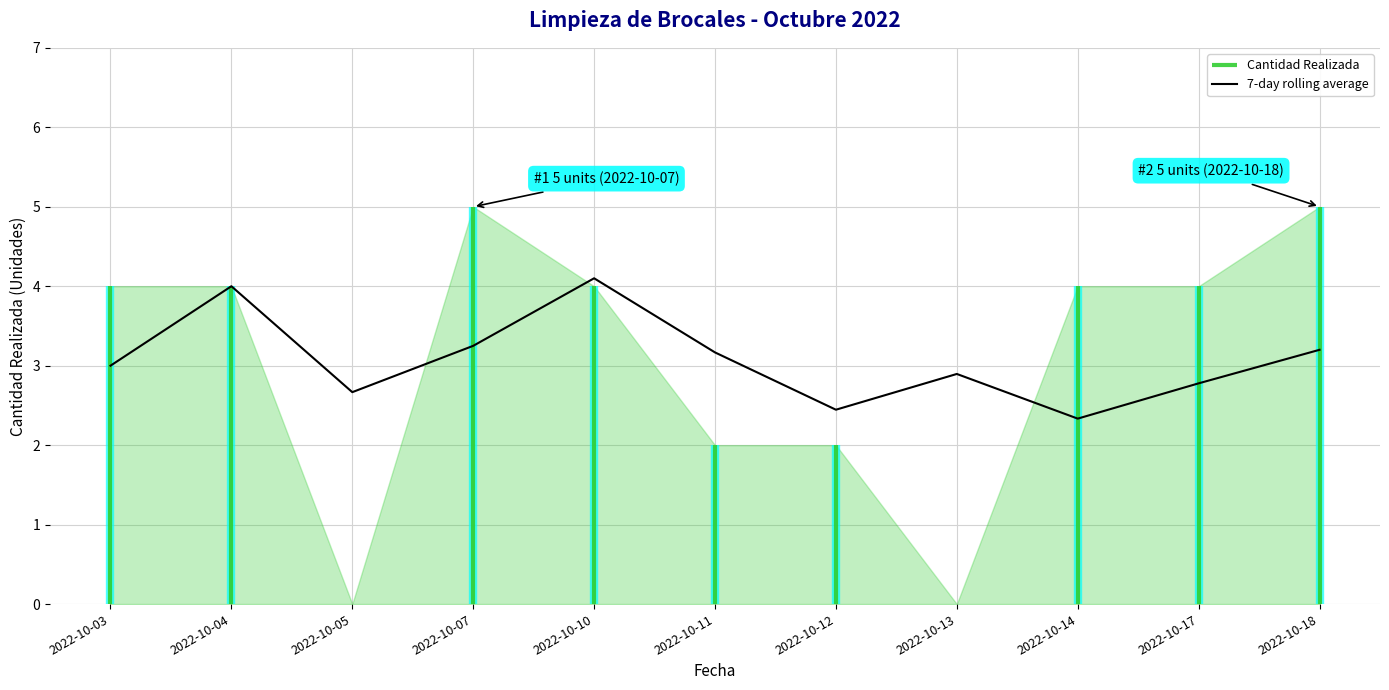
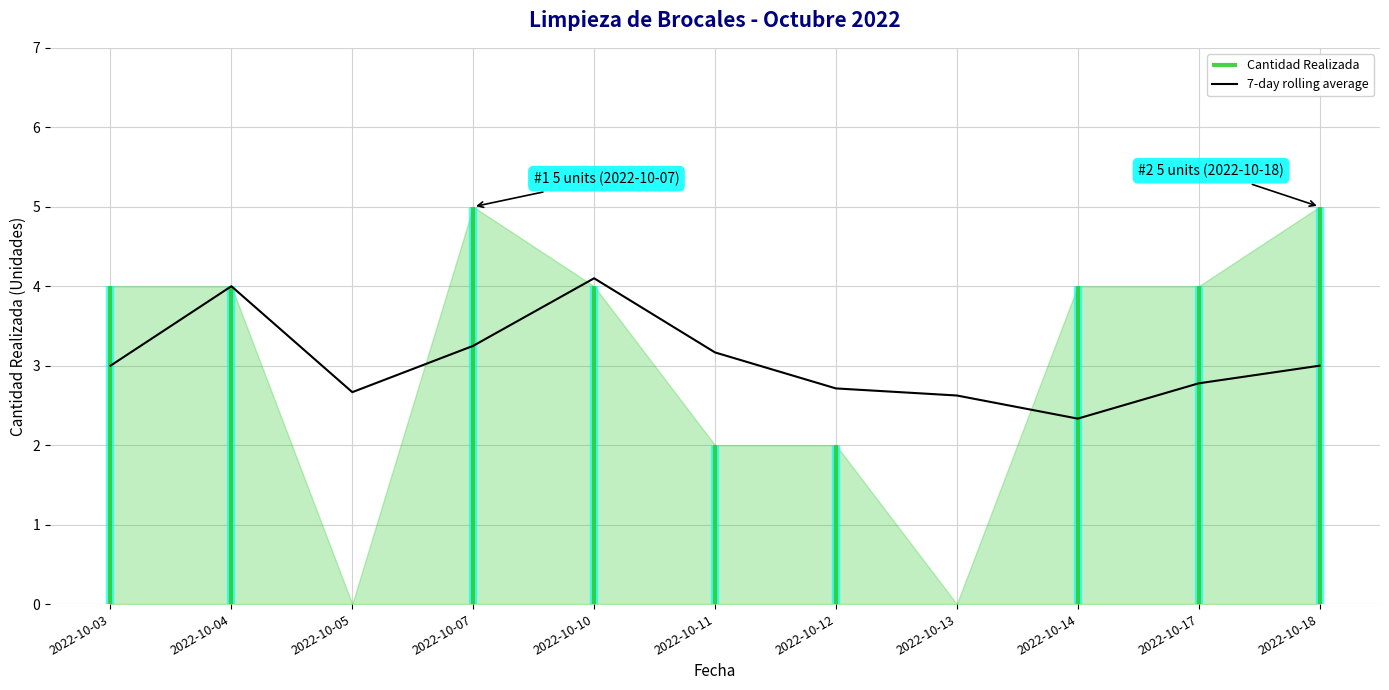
  {
    "7-day rolling average": {
      "2022-10-03": 3.0,
      "2022-10-05": 2.7,
      "2022-10-07": 3.3,
      "2022-10-10": 4.1,
      "2022-10-11": 3.2,
-     "2022-10-12": 2.4,
-     "2022-10-13": 2.9,
+     "2022-10-12": 2.7,
+     "2022-10-13": 2.6,
      "2022-10-14": 2.3,
      "2022-10-17": 2.8,
-     "2022-10-18": 3.2
+     "2022-10-18": 3.0
    }
  }
